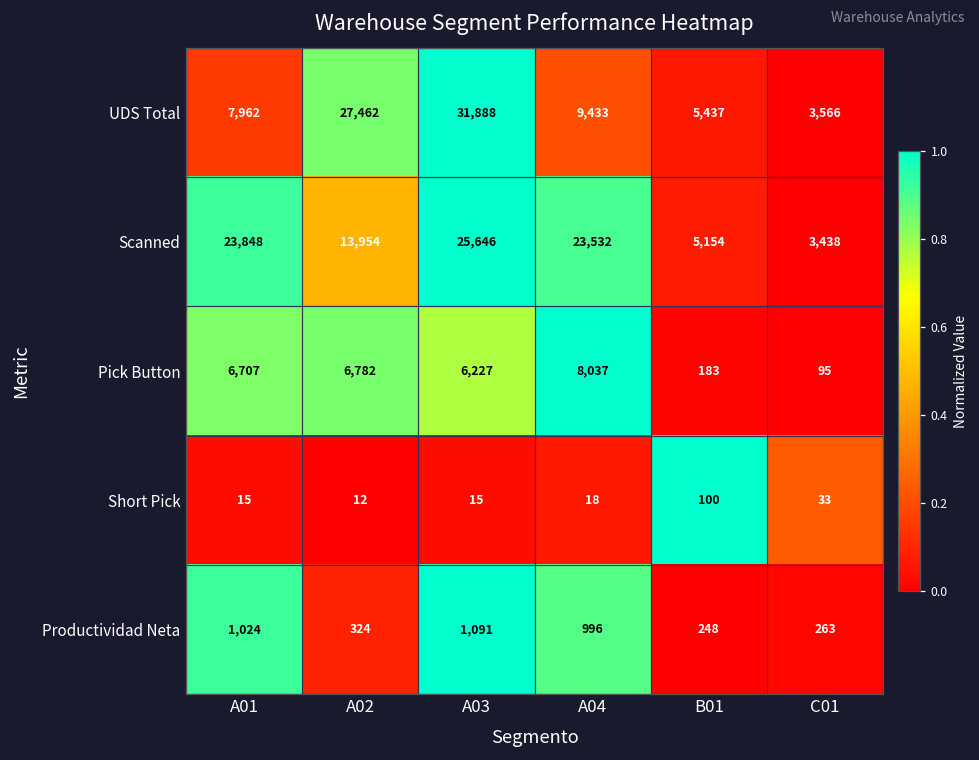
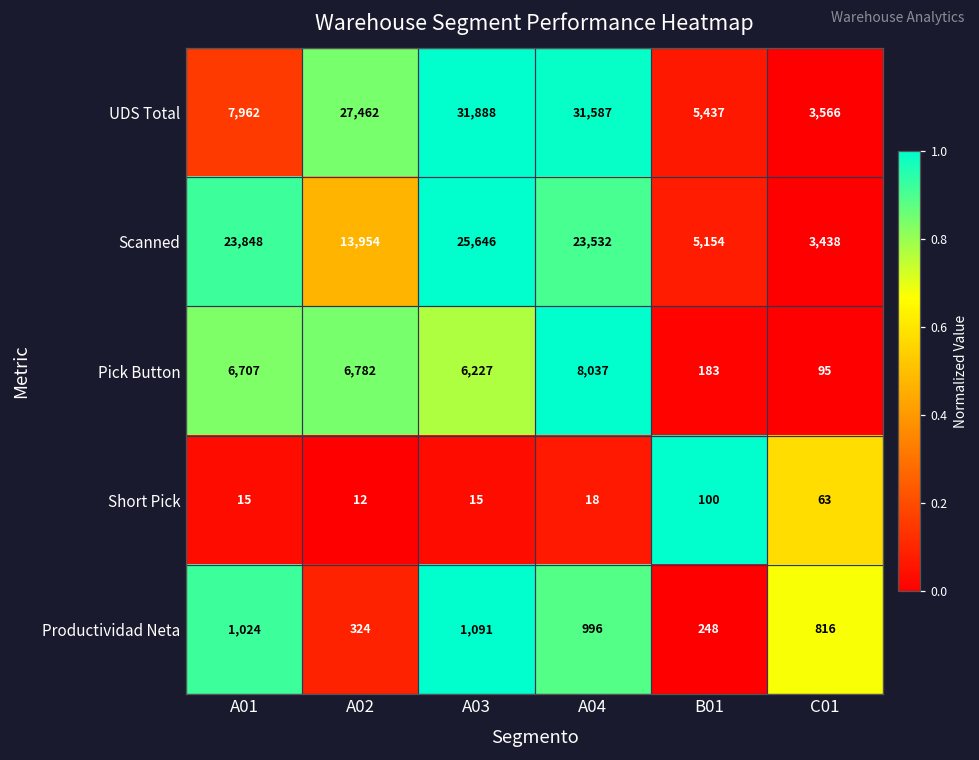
  {
    "UDS Total": {
      "A01": "7,962",
      "A02": "27,462",
      "A03": "31,888",
-     "A04": "9,433",
+     "A04": "31,587",
      "B01": "5,437",
      "C01": "3,566"
    },
    "Scanned": {
      "A01": "23,848",
      "A02": "13,954",
      "A03": "25,646",
      "A04": "23,532",
      "B01": "5,154",
      "C01": "3,438"
    },
    "Pick Button": {
      "A01": "6,707",
      "A02": "6,782",
      "A03": "6,227",
      "A04": "8,037",
      "B01": "183",
      "C01": "95"
    },
    "Short Pick": {
      "A01": "15",
      "A02": "12",
      "A03": "15",
      "A04": "18",
      "B01": "100",
-     "C01": "33"
+     "C01": "63"
    },
    "Productividad Neta": {
      "A01": "1,024",
      "A02": "324",
      "A03": "1,091",
      "A04": "996",
      "B01": "248",
-     "C01": "263"
+     "C01": "816"
    }
  }
